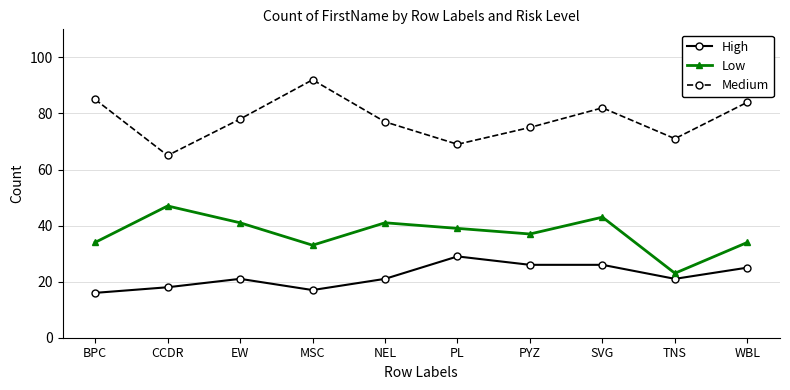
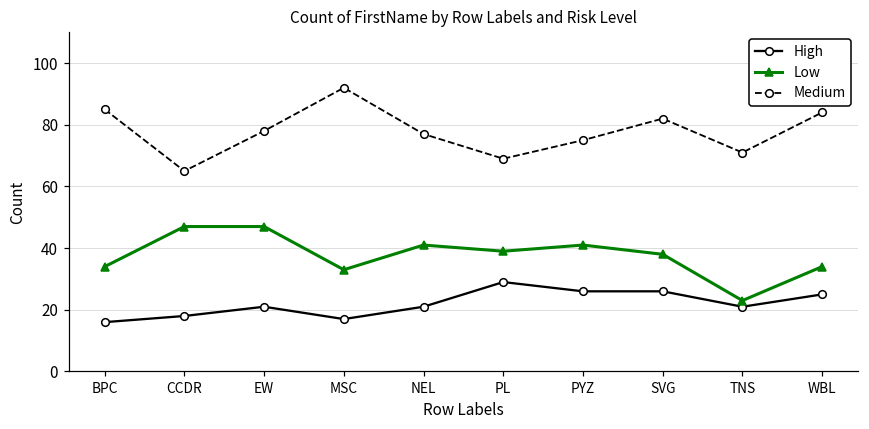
  {
    "Low": {
      "BPC": 34,
      "CCDR": 47,
-     "EW": 41,
+     "EW": 47,
      "MSC": 33,
      "NEL": 41,
      "PL": 39,
-     "PYZ": 37,
-     "SVG": 43,
+     "PYZ": 41,
+     "SVG": 38,
      "TNS": 23,
      "WBL": 34
    }
  }
